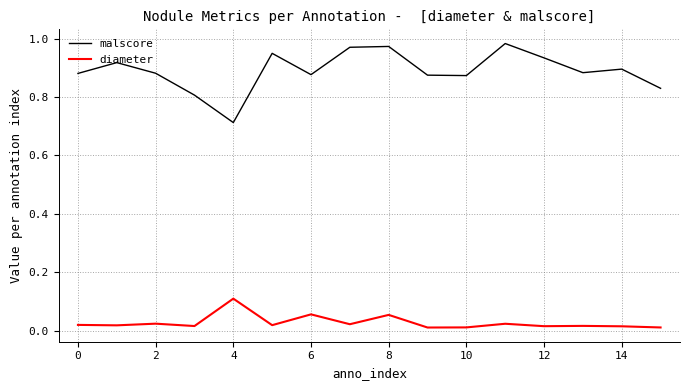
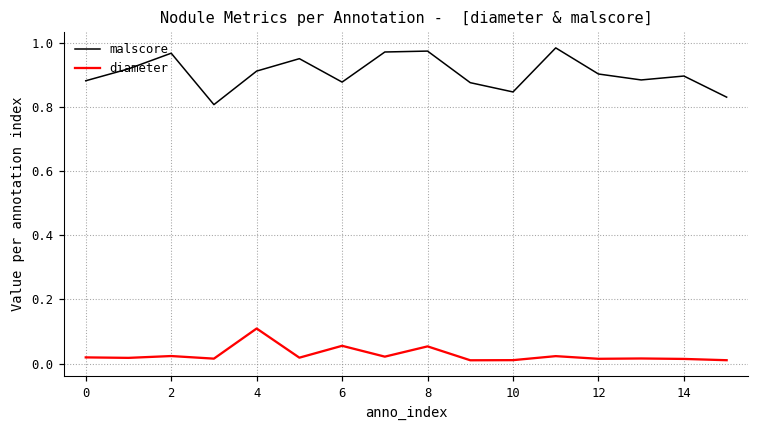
  {
    "malscore": {
      "0": 0.88,
-     "2": 0.88,
-     "4": 0.71,
+     "2": 0.97,
+     "4": 0.91,
      "6": 0.88,
      "8": 0.97,
-     "10": 0.87,
-     "12": 0.93,
+     "10": 0.85,
+     "12": 0.90,
      "14": 0.90
    },
    "diameter": {
      "0": 0.02,
      "2": 0.02,
      "4": 0.11,
      "6": 0.06,
      "8": 0.05,
      "10": 0.01,
      "12": 0.01,
      "14": 0.01
    }
  }
